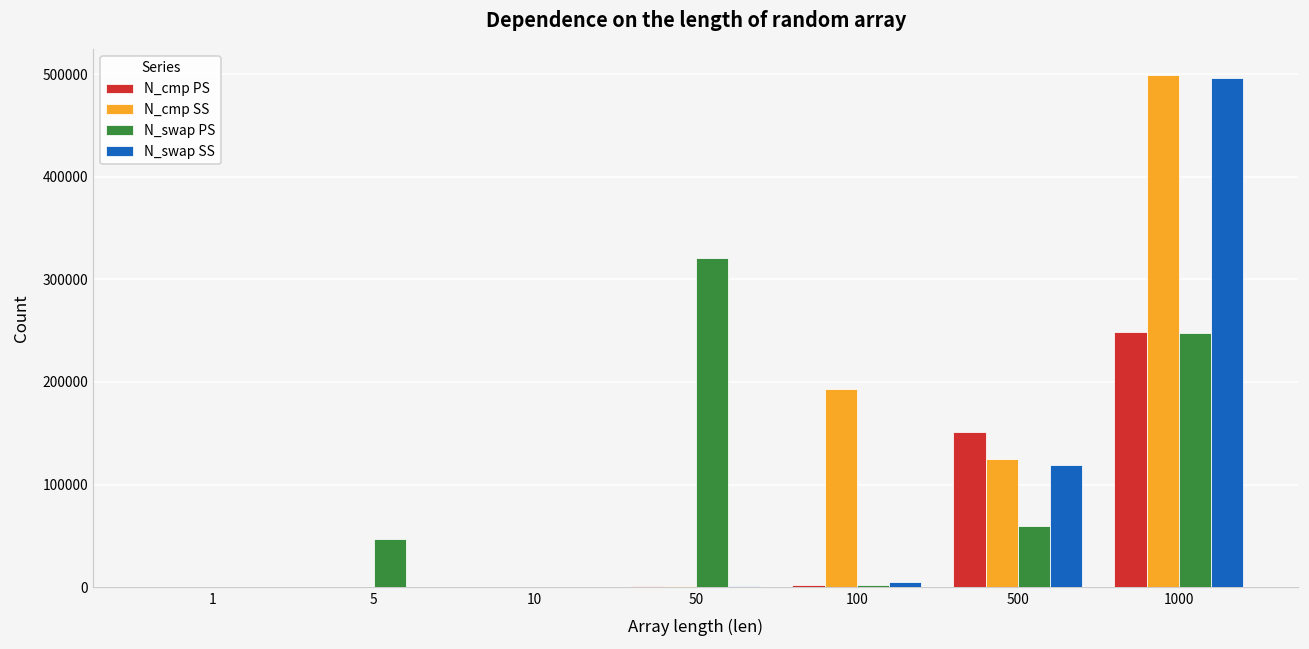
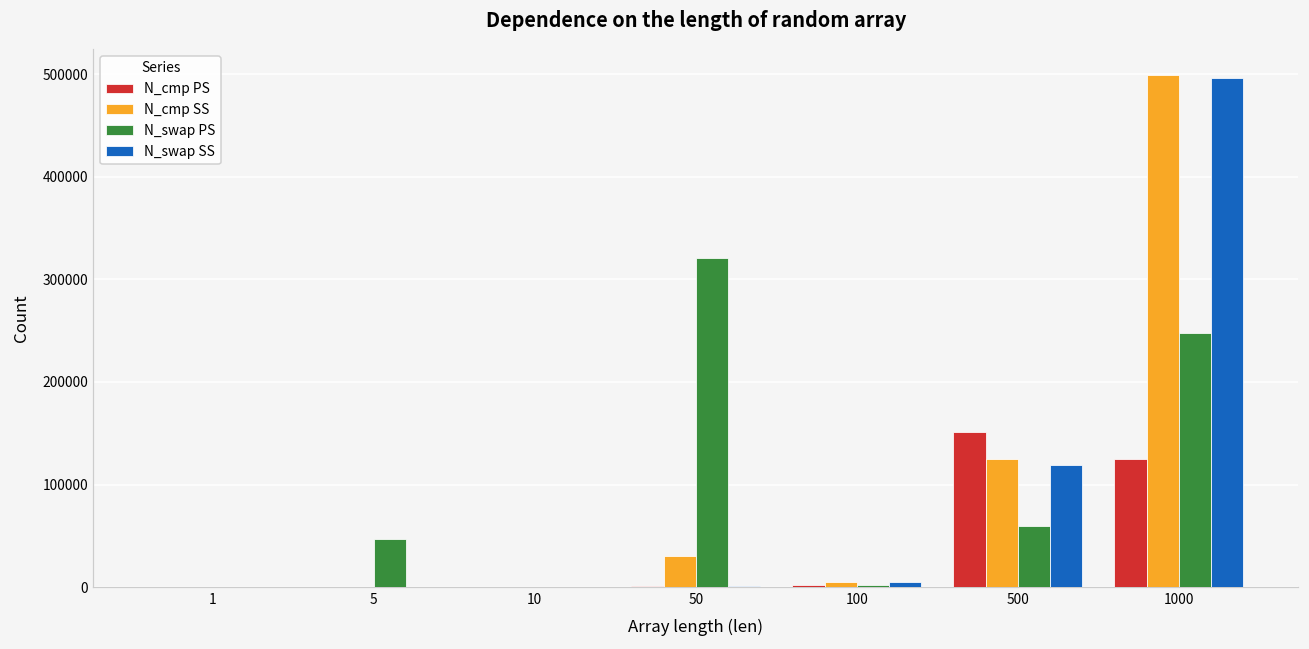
  {
    "N_cmp PS": {
      "1": 0,
      "500": 150000,
-     "1000": 250000
+     "1000": 120000
    },
    "N_cmp SS": {
      "1": 0,
-     "50": 0,
-     "100": 190000,
+     "50": 30000,
+     "100": 0,
      "500": 120000,
      "1000": 500000
    },
    "N_swap PS": {
      "1": 0,
      "5": 50000,
      "50": 320000,
      "500": 60000,
      "1000": 250000
    },
    "N_swap SS": {
      "1": 0,
      "100": 0,
      "500": 120000,
      "1000": 500000
    }
  }
